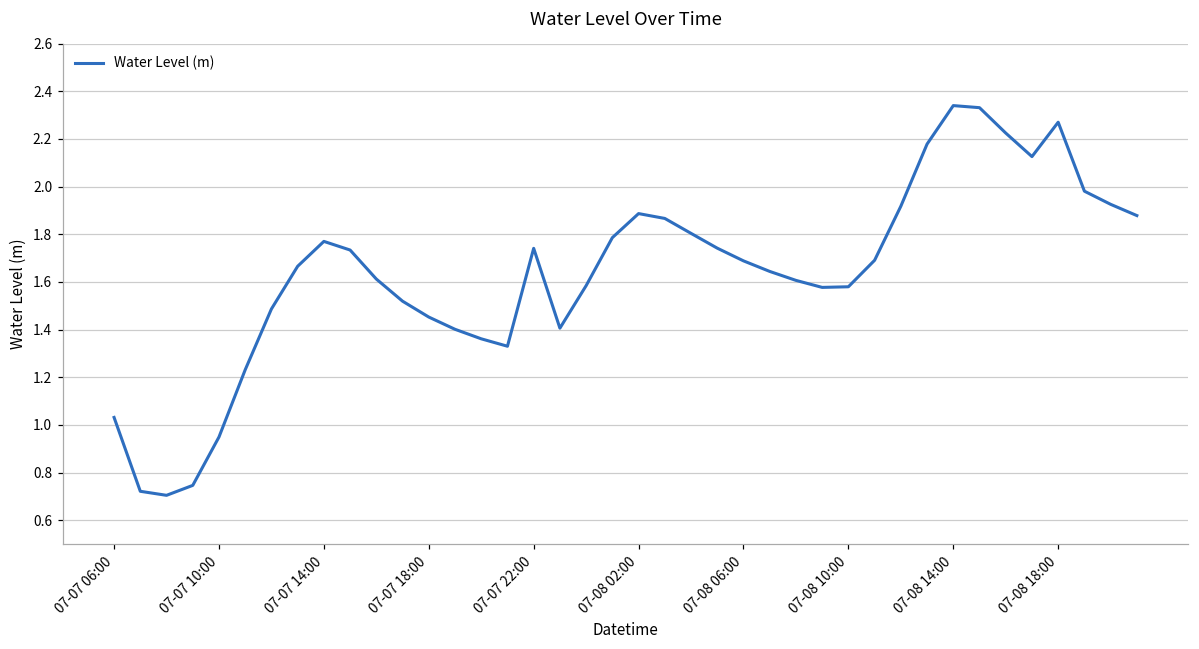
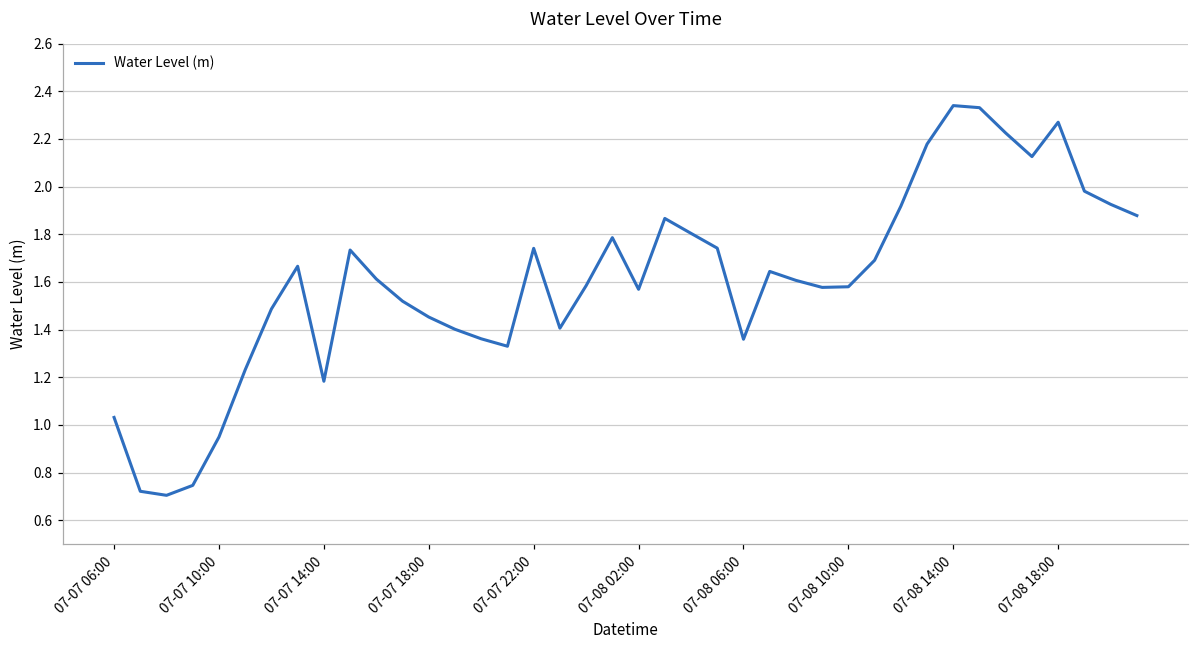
  {
    "07-07 06:00": 1.03,
    "07-07 10:00": 0.95,
-   "07-07 14:00": 1.77,
+   "07-07 14:00": 1.18,
    "07-07 18:00": 1.45,
    "07-07 22:00": 1.74,
-   "07-08 02:00": 1.89,
-   "07-08 06:00": 1.69,
+   "07-08 02:00": 1.57,
+   "07-08 06:00": 1.36,
    "07-08 10:00": 1.58,
    "07-08 14:00": 2.34,
    "07-08 18:00": 2.27
  }
